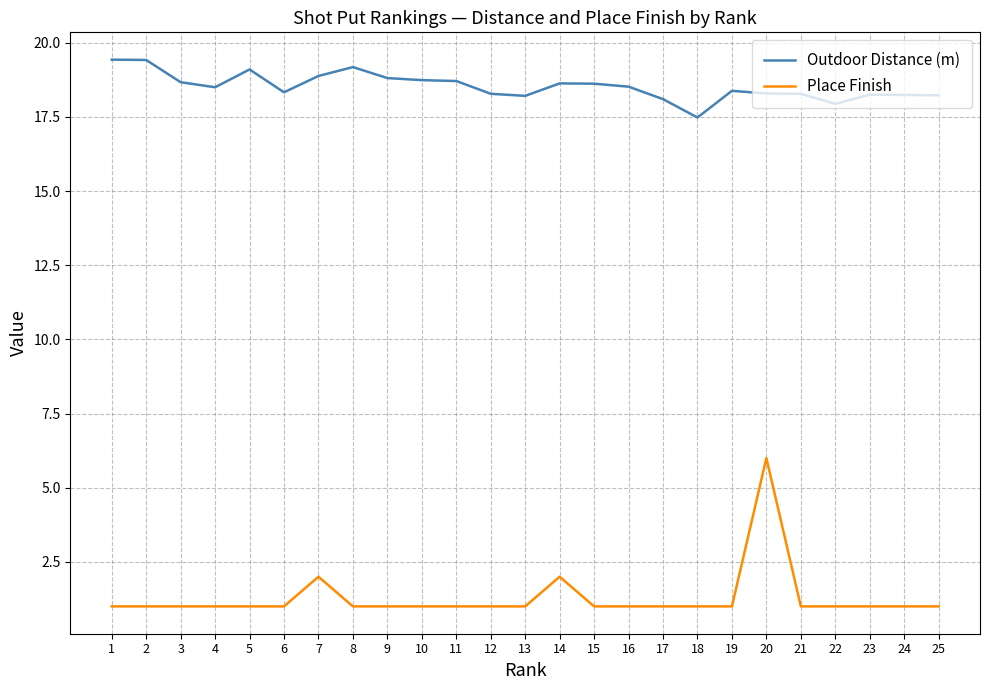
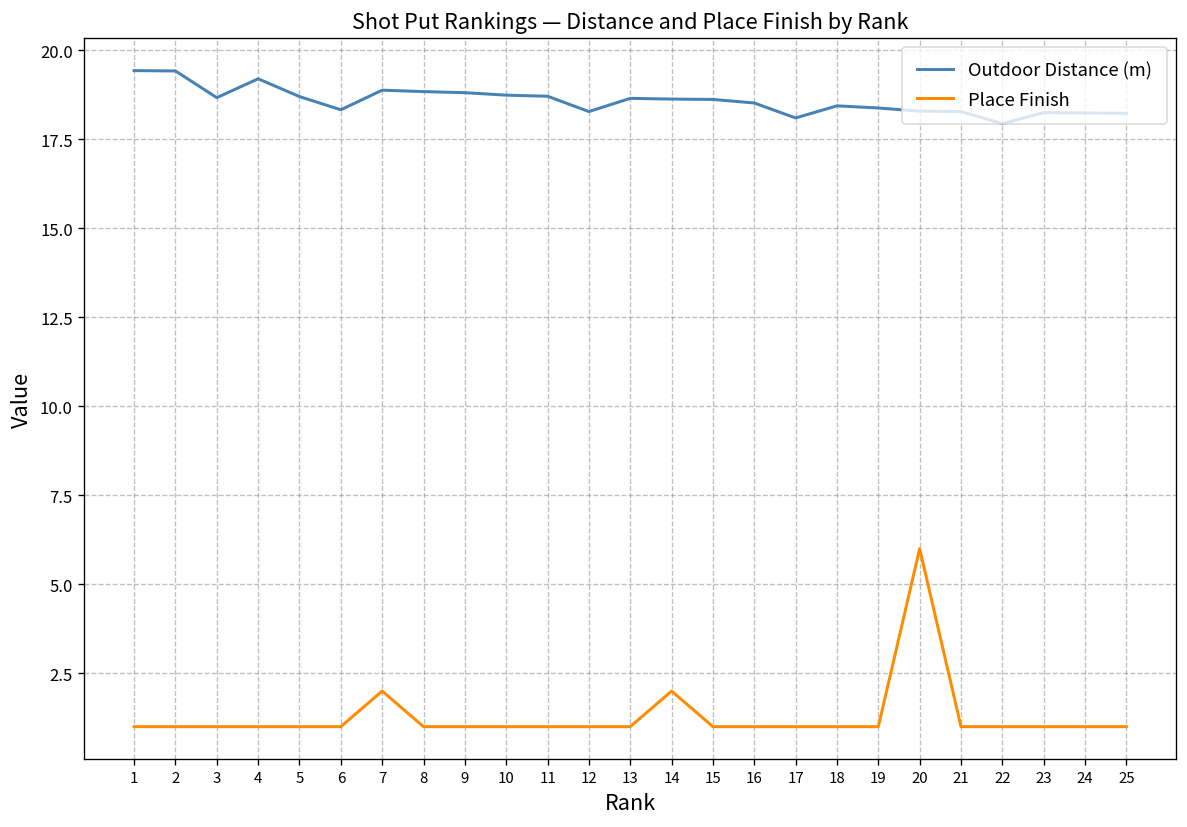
  {
    "Outdoor Distance (m)": {
      "1": 19.4,
      "2": 19.4,
      "3": 18.7,
-     "4": 18.5,
-     "5": 19.1,
+     "4": 19.2,
+     "5": 18.7,
      "6": 18.3,
      "7": 18.9,
-     "8": 19.2,
+     "8": 18.8,
      "9": 18.8,
      "10": 18.7,
      "11": 18.7,
      "12": 18.3,
-     "13": 18.2,
+     "13": 18.7,
      "14": 18.6,
      "15": 18.6,
      "16": 18.5,
      "17": 18.1,
-     "18": 17.5,
+     "18": 18.4,
      "19": 18.4
    },
    "Place Finish": {
      "1": 1.0,
      "2": 1.0,
      "3": 1.0,
      "4": 1.0,
      "5": 1.0,
      "6": 1.0,
      "7": 2.0,
      "8": 1.0,
      "9": 1.0,
      "10": 1.0,
      "11": 1.0,
      "12": 1.0,
      "13": 1.0,
      "14": 2.0,
      "15": 1.0,
      "16": 1.0,
      "17": 1.0,
      "18": 1.0,
      "19": 1.0,
      "20": 6.0,
      "21": 1.0,
      "22": 1.0,
      "23": 1.0,
      "24": 1.0,
      "25": 1.0
    }
  }
